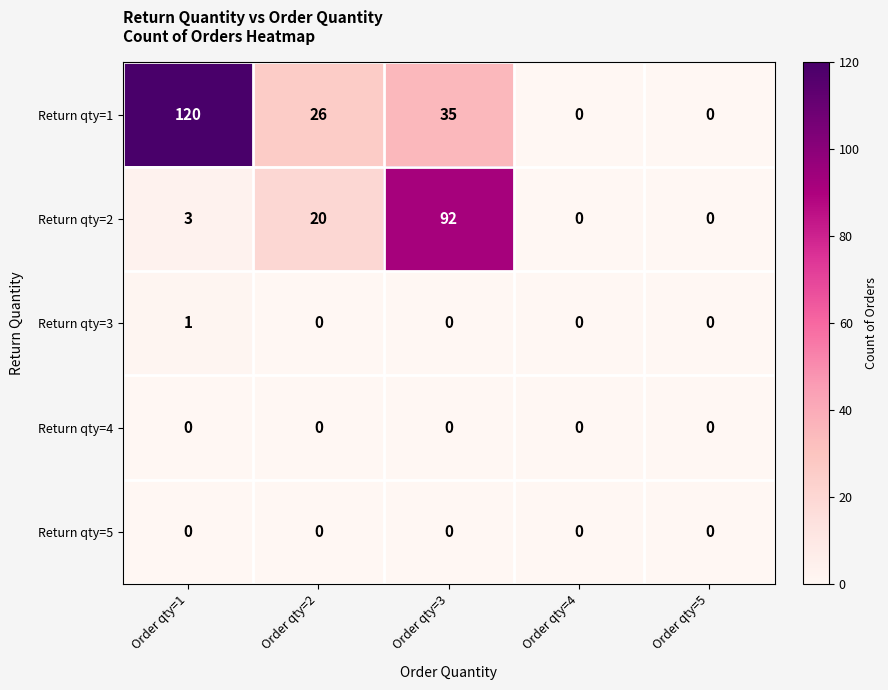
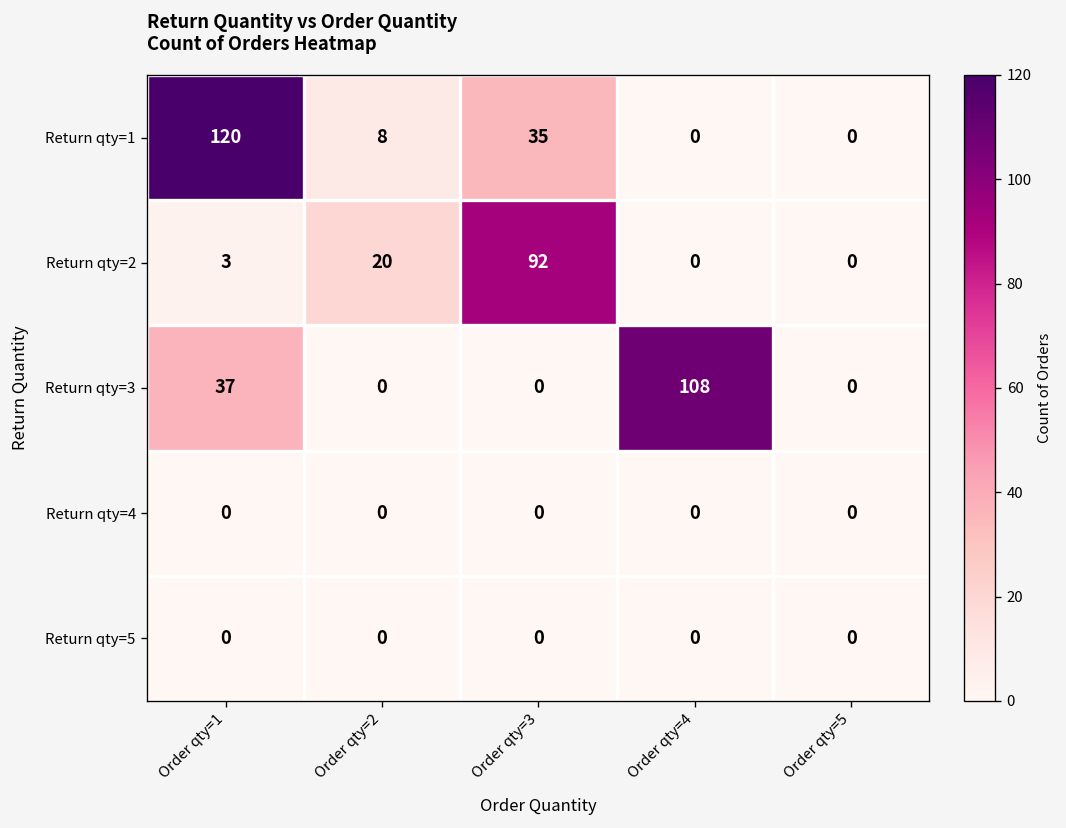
  {
    "Return qty=1": {
      "Order qty=1": 120,
-     "Order qty=2": 26,
+     "Order qty=2": 8,
      "Order qty=3": 35,
      "Order qty=4": 0,
      "Order qty=5": 0
    },
    "Return qty=2": {
      "Order qty=1": 3,
      "Order qty=2": 20,
      "Order qty=3": 92,
      "Order qty=4": 0,
      "Order qty=5": 0
    },
    "Return qty=3": {
-     "Order qty=1": 1,
+     "Order qty=1": 37,
      "Order qty=2": 0,
      "Order qty=3": 0,
-     "Order qty=4": 0,
+     "Order qty=4": 108,
      "Order qty=5": 0
    },
    "Return qty=4": {
      "Order qty=1": 0,
      "Order qty=2": 0,
      "Order qty=3": 0,
      "Order qty=4": 0,
      "Order qty=5": 0
    },
    "Return qty=5": {
      "Order qty=1": 0,
      "Order qty=2": 0,
      "Order qty=3": 0,
      "Order qty=4": 0,
      "Order qty=5": 0
    }
  }
